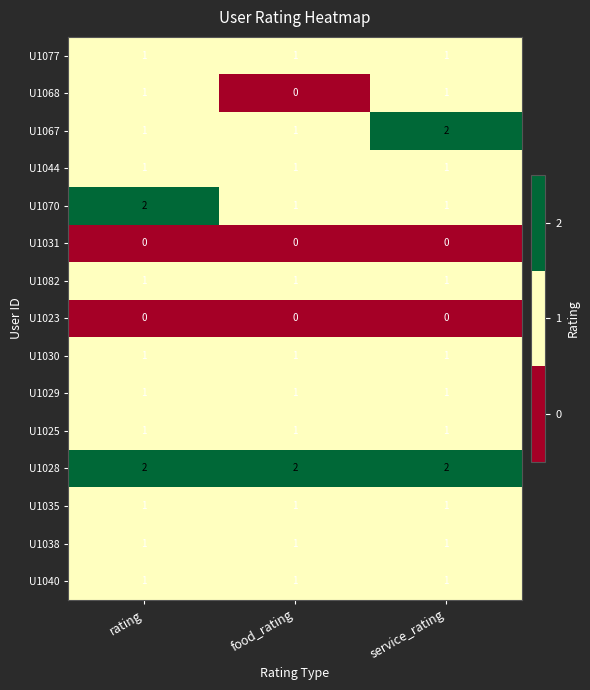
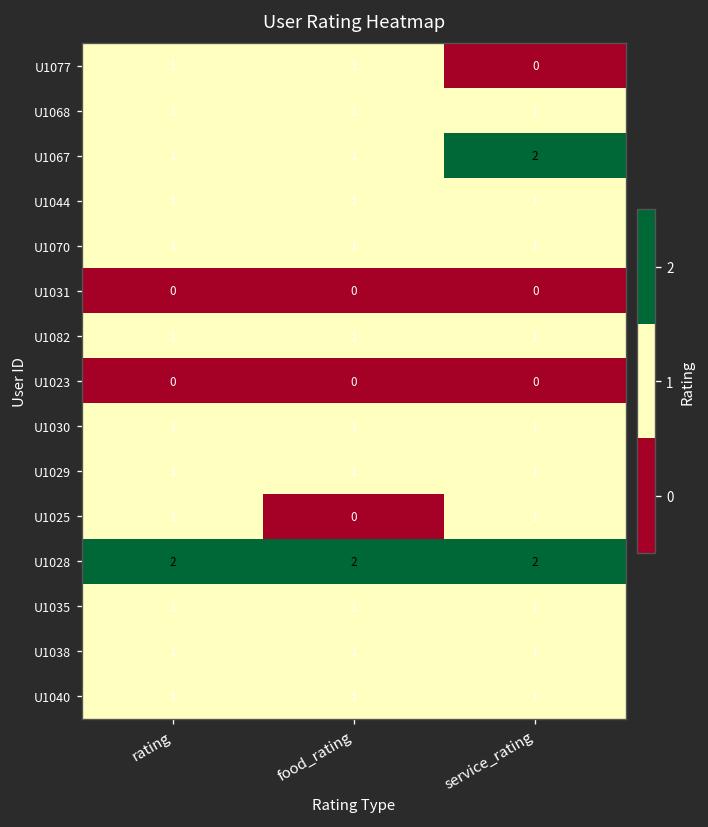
  {
    "U1077": {
      "rating": 1,
      "food_rating": 1,
-     "service_rating": 1
+     "service_rating": 0
    },
    "U1068": {
      "rating": 1,
-     "food_rating": 0,
+     "food_rating": 1,
      "service_rating": 1
    },
    "U1067": {
      "rating": 1,
      "food_rating": 1,
      "service_rating": 2
    },
    "U1044": {
      "rating": 1,
      "food_rating": 1,
      "service_rating": 1
    },
    "U1070": {
-     "rating": 2,
+     "rating": 1,
      "food_rating": 1,
      "service_rating": 1
    },
    "U1031": {
      "rating": 0,
      "food_rating": 0,
      "service_rating": 0
    },
    "U1082": {
      "rating": 1,
      "food_rating": 1,
      "service_rating": 1
    },
    "U1023": {
      "rating": 0,
      "food_rating": 0,
      "service_rating": 0
    },
    "U1030": {
      "rating": 1,
      "food_rating": 1,
      "service_rating": 1
    },
    "U1029": {
      "rating": 1,
      "food_rating": 1,
      "service_rating": 1
    },
    "U1025": {
      "rating": 1,
-     "food_rating": 1,
+     "food_rating": 0,
      "service_rating": 1
    },
    "U1028": {
      "rating": 2,
      "food_rating": 2,
      "service_rating": 2
    },
    "U1035": {
      "rating": 1,
      "food_rating": 1,
      "service_rating": 1
    },
    "U1038": {
      "rating": 1,
      "food_rating": 1,
      "service_rating": 1
    },
    "U1040": {
      "rating": 1,
      "food_rating": 1,
      "service_rating": 1
    }
  }
